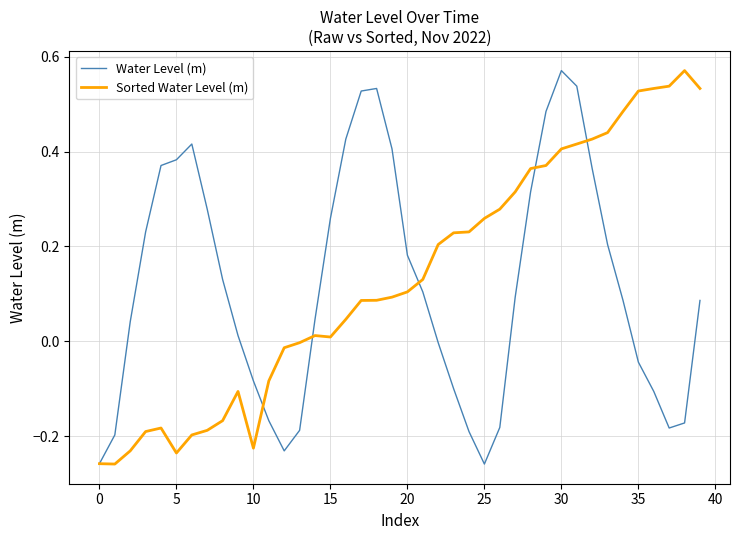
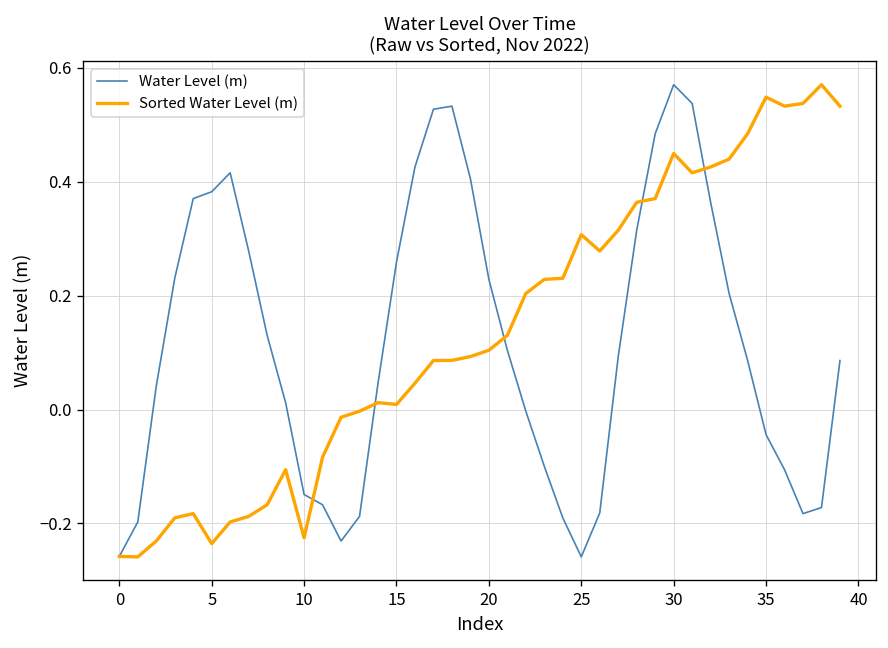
  {
    "Water Level (m)": {
      "5": 0.38,
-     "10": -0.08,
+     "10": -0.15,
      "15": 0.26,
-     "20": 0.18,
+     "20": 0.23,
      "25": -0.26,
      "30": 0.57,
      "35": -0.04
    },
    "Sorted Water Level (m)": {
      "5": -0.24,
      "10": -0.23,
      "15": 0.01,
      "20": 0.10,
-     "25": 0.26,
-     "30": 0.41,
-     "35": 0.53
+     "25": 0.31,
+     "30": 0.45,
+     "35": 0.55
    }
  }
